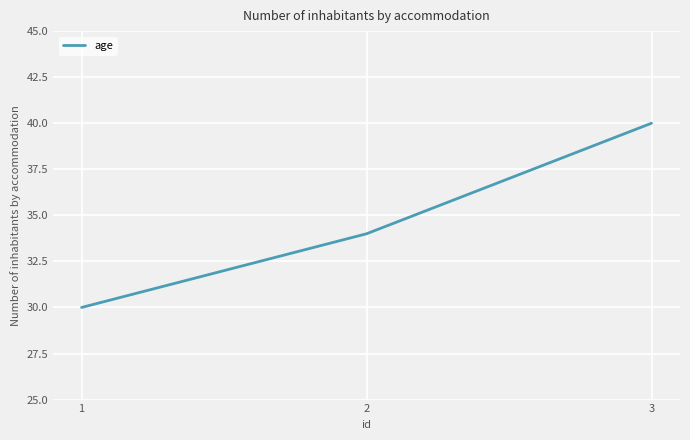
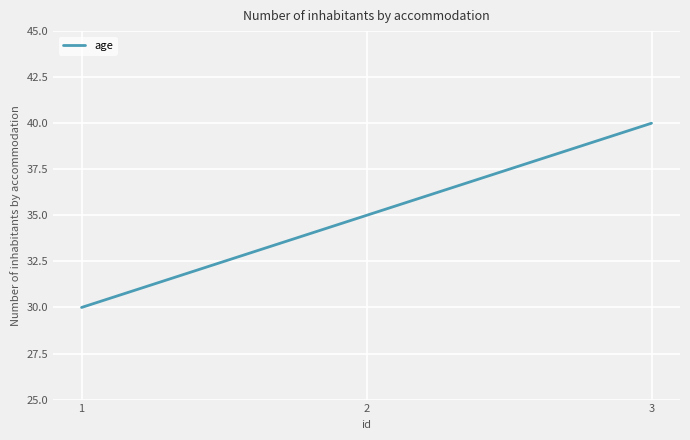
  {
    "1": 30,
-   "2": 34,
+   "2": 35,
    "3": 40
  }
